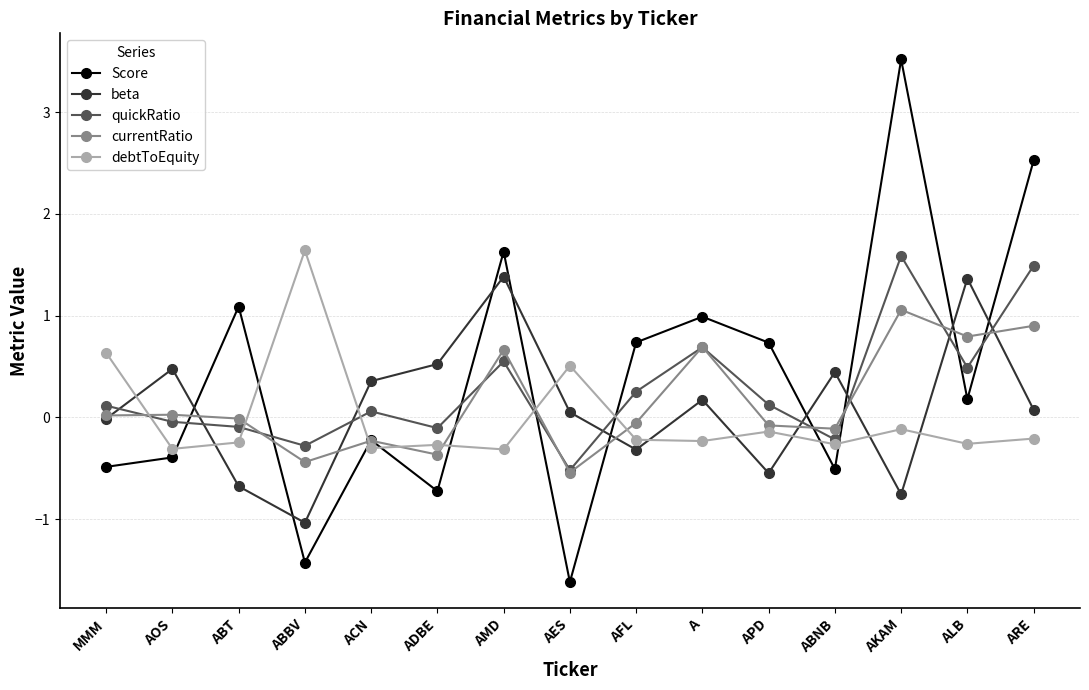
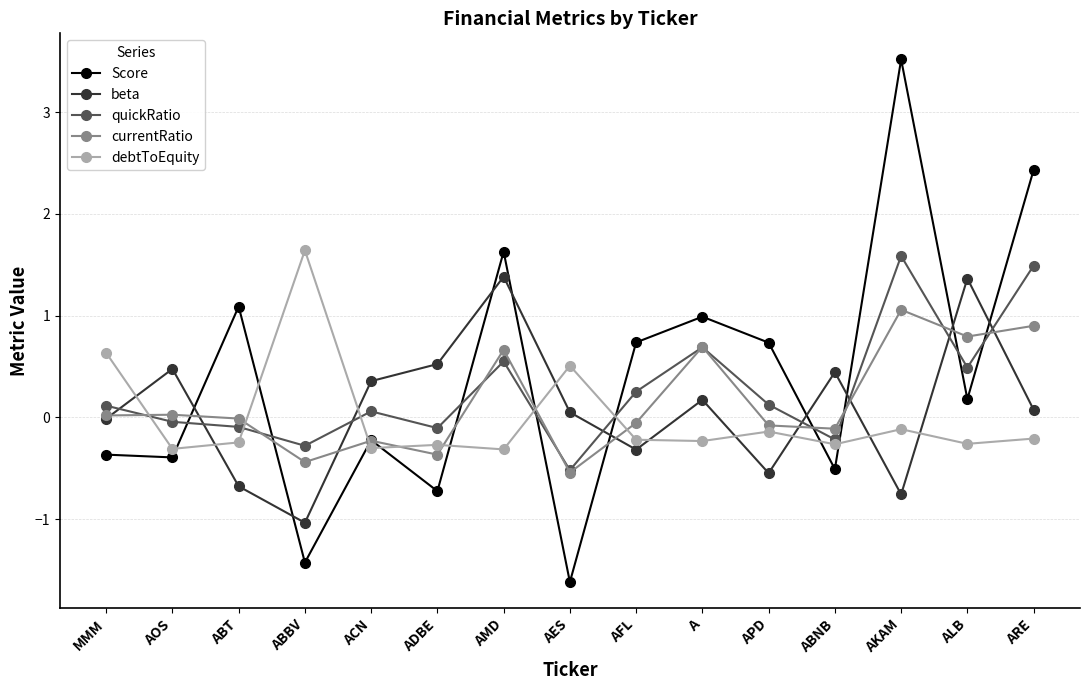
  {
    "Score": {
-     "MMM": -0.49,
+     "MMM": -0.37,
      "AOS": -0.39,
      "ABT": 1.09,
      "ABBV": -1.43,
      "ADBE": -0.73,
      "AMD": 1.63,
      "AES": -1.62,
      "AFL": 0.74,
      "A": 0.99,
      "APD": 0.73,
      "ABNB": -0.51,
      "AKAM": 3.52,
      "ALB": 0.18,
-     "ARE": 2.53
+     "ARE": 2.43
    }
  }
